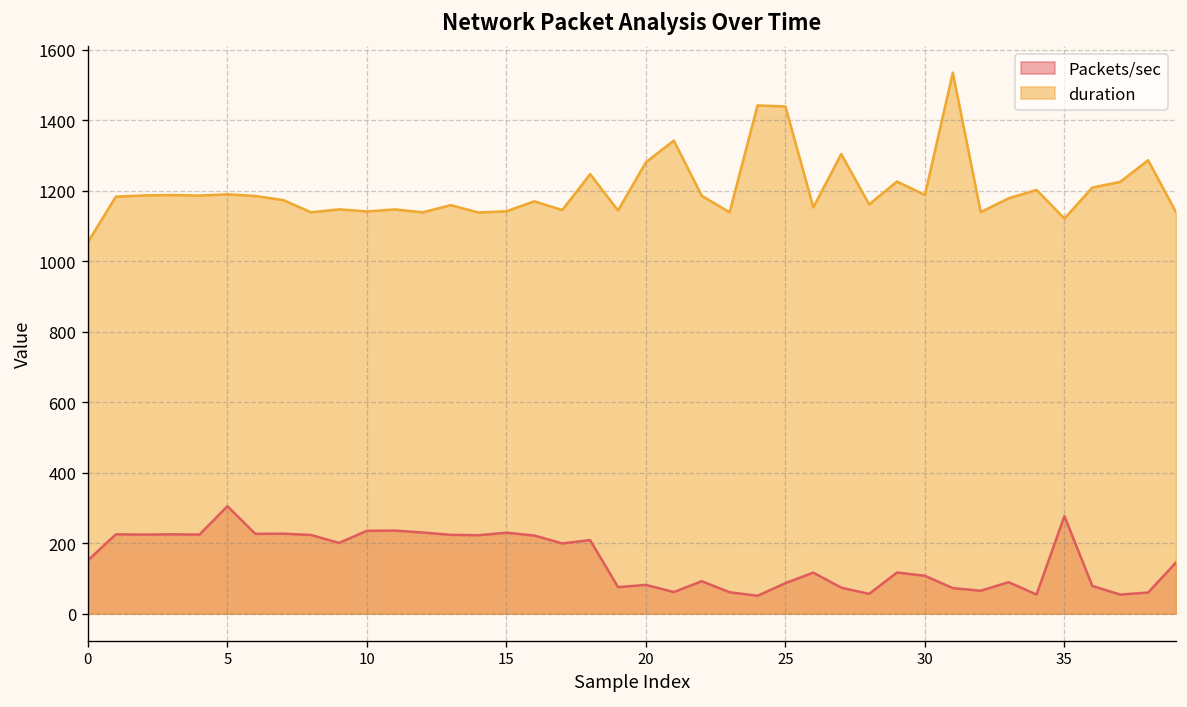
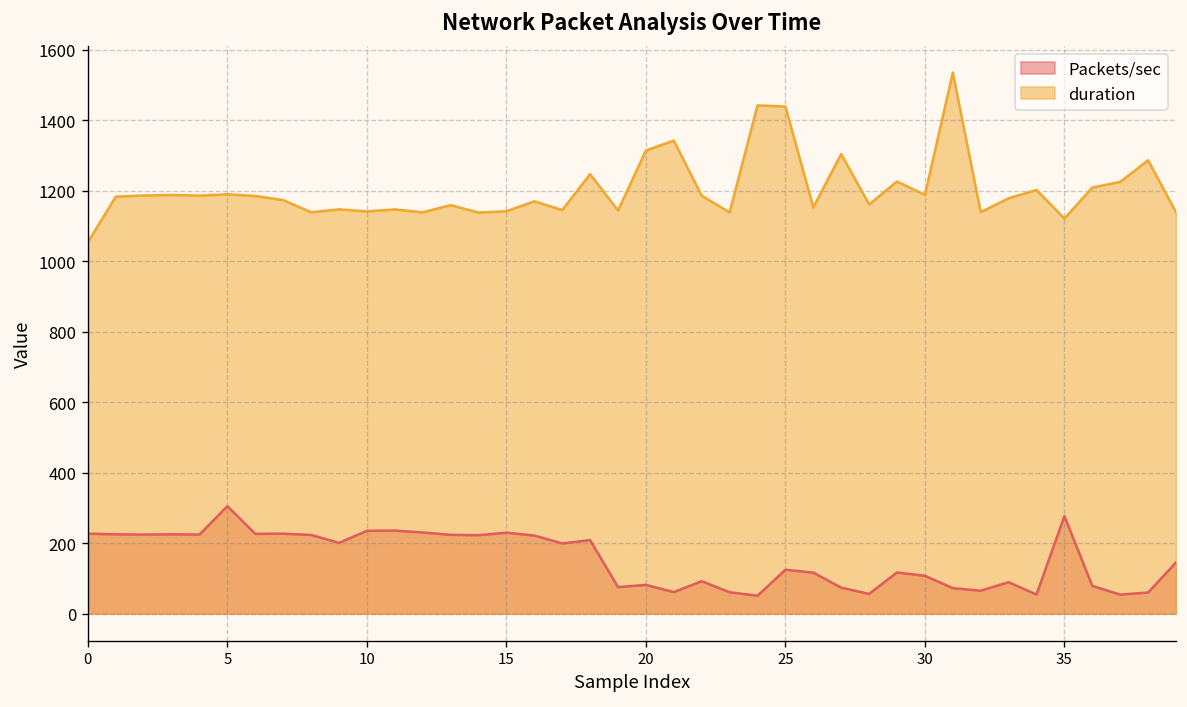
  {
    "Packets/sec": {
-     "0": 150,
+     "0": 230,
      "5": 300,
      "10": 230,
      "15": 230,
      "20": 80,
-     "25": 90,
+     "25": 120,
      "30": 110,
      "35": 280
    },
    "duration": {
      "0": 1050,
      "5": 1190,
      "10": 1140,
      "15": 1140,
-     "20": 1280,
+     "20": 1310,
      "25": 1440,
      "30": 1190,
      "35": 1120
    }
  }
